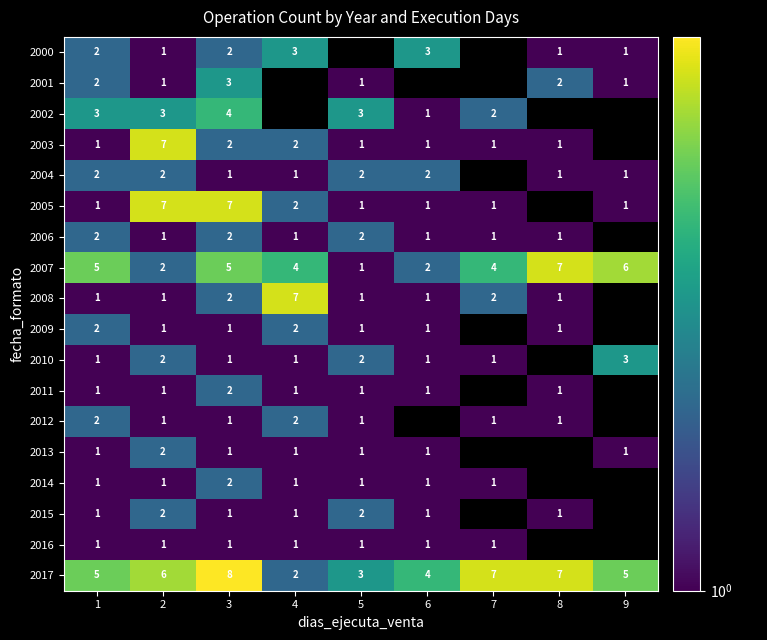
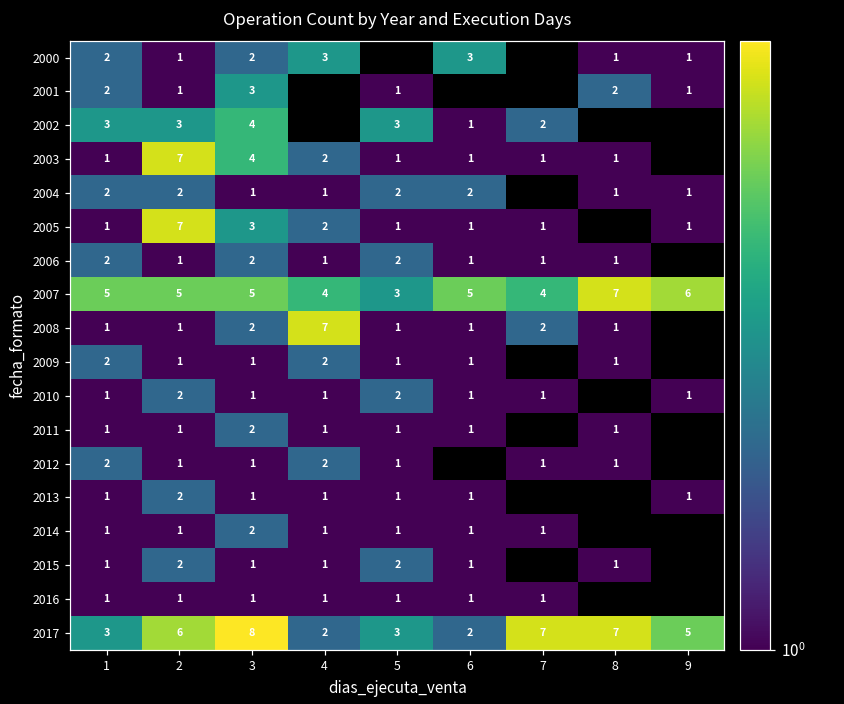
  {
    "2000": {
      "1": 2,
      "2": 1,
      "3": 2,
      "4": 3,
      "6": 3,
      "8": 1,
      "9": 1
    },
    "2001": {
      "1": 2,
      "2": 1,
      "3": 3,
      "5": 1,
      "8": 2,
      "9": 1
    },
    "2002": {
      "1": 3,
      "2": 3,
      "3": 4,
      "5": 3,
      "6": 1,
      "7": 2
    },
    "2003": {
      "1": 1,
      "2": 7,
-     "3": 2,
+     "3": 4,
      "4": 2,
      "5": 1,
      "6": 1,
      "7": 1,
      "8": 1
    },
    "2004": {
      "1": 2,
      "2": 2,
      "3": 1,
      "4": 1,
      "5": 2,
      "6": 2,
      "8": 1,
      "9": 1
    },
    "2005": {
      "1": 1,
      "2": 7,
-     "3": 7,
+     "3": 3,
      "4": 2,
      "5": 1,
      "6": 1,
      "7": 1,
      "9": 1
    },
    "2006": {
      "1": 2,
      "2": 1,
      "3": 2,
      "4": 1,
      "5": 2,
      "6": 1,
      "7": 1,
      "8": 1
    },
    "2007": {
      "1": 5,
-     "2": 2,
+     "2": 5,
      "3": 5,
      "4": 4,
-     "5": 1,
-     "6": 2,
+     "5": 3,
+     "6": 5,
      "7": 4,
      "8": 7,
      "9": 6
    },
    "2008": {
      "1": 1,
      "2": 1,
      "3": 2,
      "4": 7,
      "5": 1,
      "6": 1,
      "7": 2,
      "8": 1
    },
    "2009": {
      "1": 2,
      "2": 1,
      "3": 1,
      "4": 2,
      "5": 1,
      "6": 1,
      "8": 1
    },
    "2010": {
      "1": 1,
      "2": 2,
      "3": 1,
      "4": 1,
      "5": 2,
      "6": 1,
      "7": 1,
-     "9": 3
+     "9": 1
    },
    "2011": {
      "1": 1,
      "2": 1,
      "3": 2,
      "4": 1,
      "5": 1,
      "6": 1,
      "8": 1
    },
    "2012": {
      "1": 2,
      "2": 1,
      "3": 1,
      "4": 2,
      "5": 1,
      "7": 1,
      "8": 1
    },
    "2013": {
      "1": 1,
      "2": 2,
      "3": 1,
      "4": 1,
      "5": 1,
      "6": 1,
      "9": 1
    },
    "2014": {
      "1": 1,
      "2": 1,
      "3": 2,
      "4": 1,
      "5": 1,
      "6": 1,
      "7": 1
    },
    "2015": {
      "1": 1,
      "2": 2,
      "3": 1,
      "4": 1,
      "5": 2,
      "6": 1,
      "8": 1
    },
    "2016": {
      "1": 1,
      "2": 1,
      "3": 1,
      "4": 1,
      "5": 1,
      "6": 1,
      "7": 1
    },
    "2017": {
-     "1": 5,
+     "1": 3,
      "2": 6,
      "3": 8,
      "4": 2,
      "5": 3,
-     "6": 4,
+     "6": 2,
      "7": 7,
      "8": 7,
      "9": 5
    }
  }
